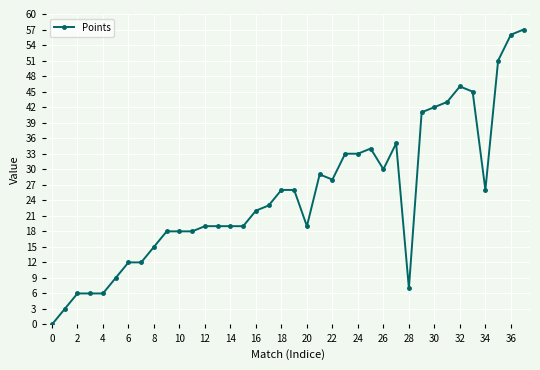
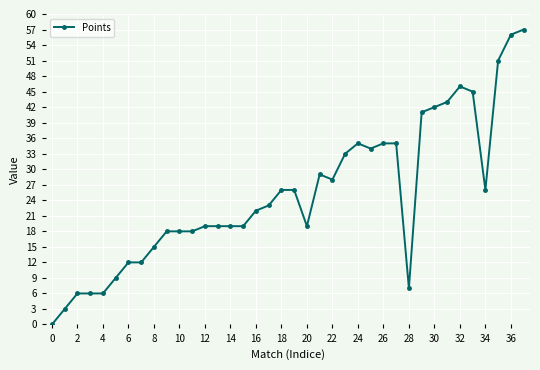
  {
    "0": 0,
    "2": 6,
    "4": 6,
    "6": 12,
    "8": 15,
    "10": 18,
    "12": 19,
    "14": 19,
    "16": 22,
    "18": 26,
    "20": 19,
    "22": 28,
-   "24": 33,
-   "26": 30,
+   "24": 35,
+   "26": 35,
    "28": 7,
    "30": 42,
    "32": 46,
    "34": 26,
    "36": 56
  }
